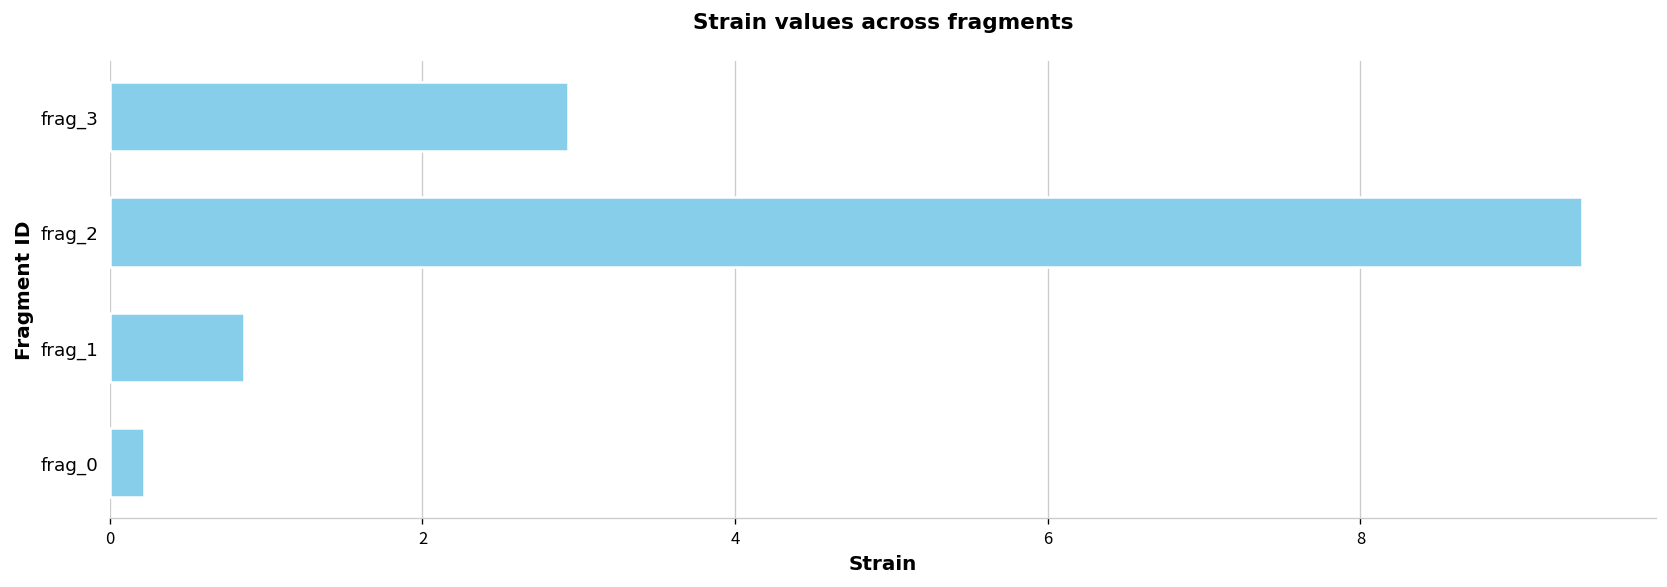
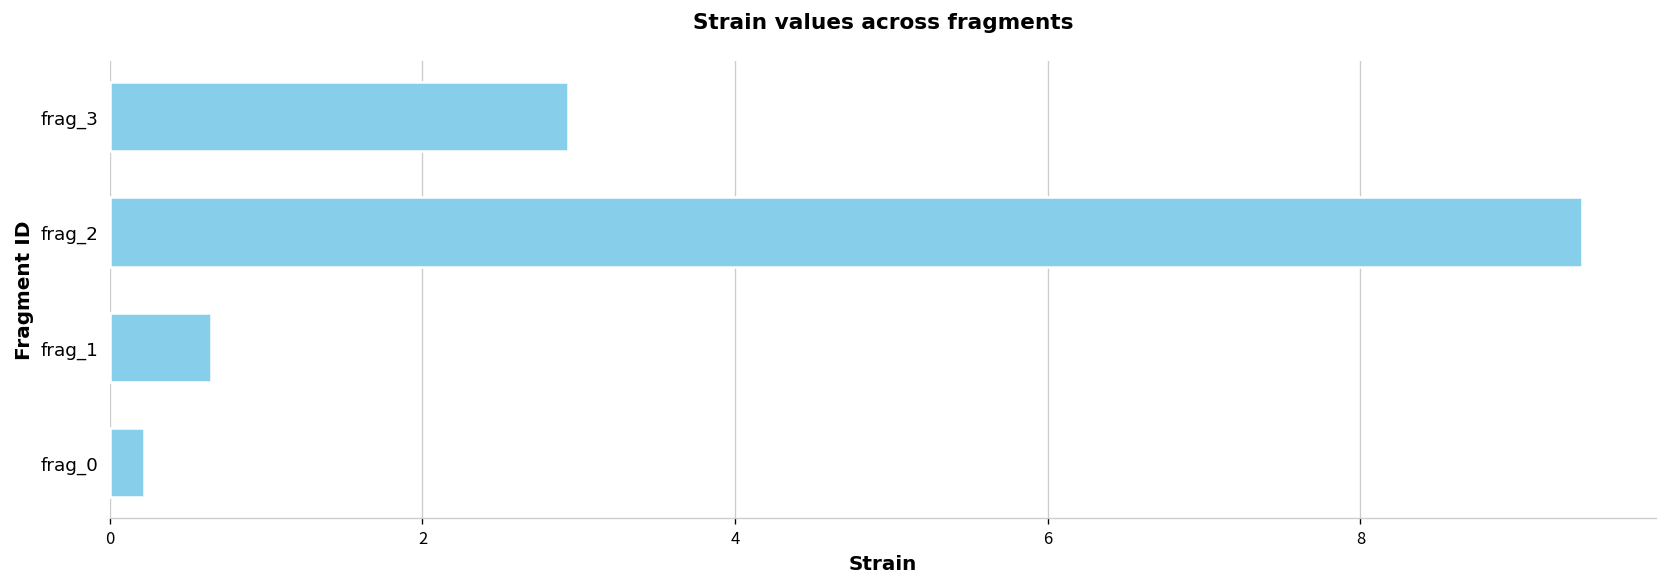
  {
    "frag_3": 2.93,
    "frag_2": 9.42,
-   "frag_1": 0.86,
+   "frag_1": 0.65,
    "frag_0": 0.22
  }
